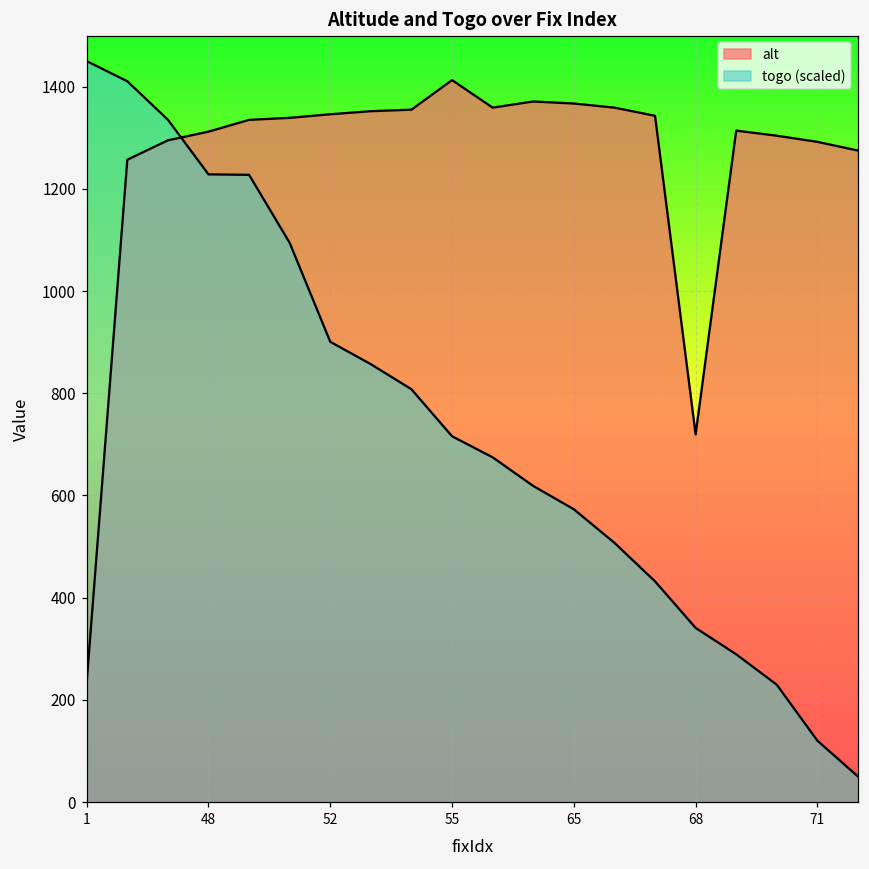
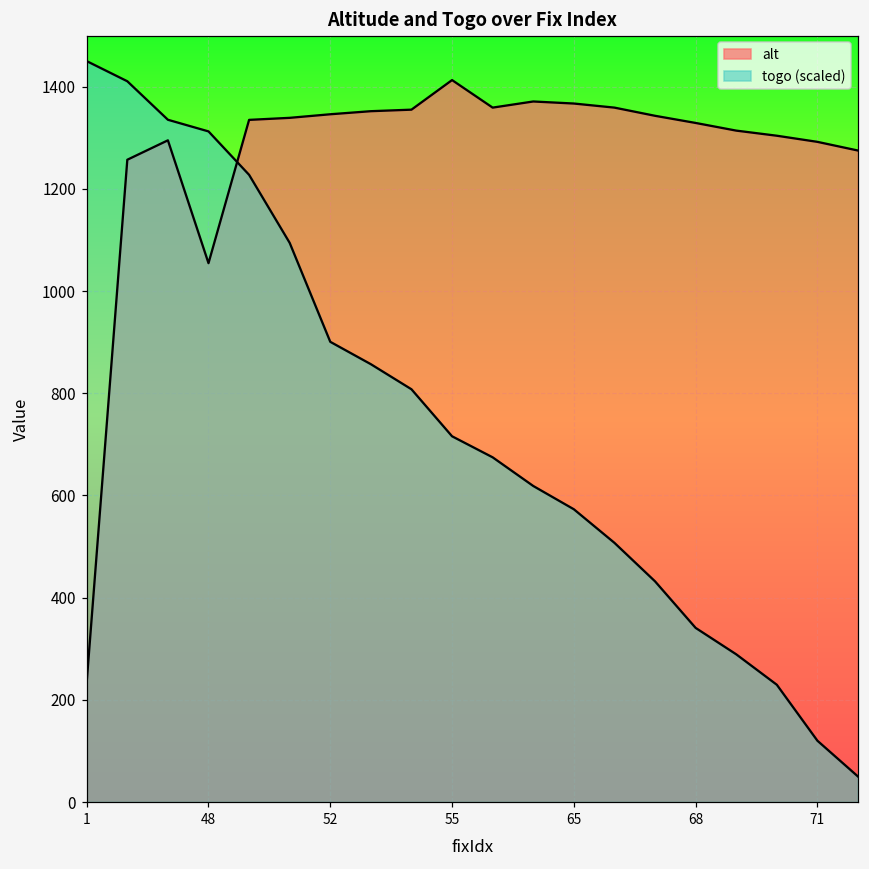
  {
    "alt": {
-     "48": 1310,
+     "48": 1050,
      "52": 1350,
      "55": 1410,
      "65": 1370,
-     "68": 720,
+     "68": 1330,
      "71": 1290
    },
    "togo (scaled)": {
-     "48": 1230,
+     "48": 1310,
      "52": 900,
      "55": 720,
      "65": 570,
      "68": 340,
      "71": 120
    }
  }
